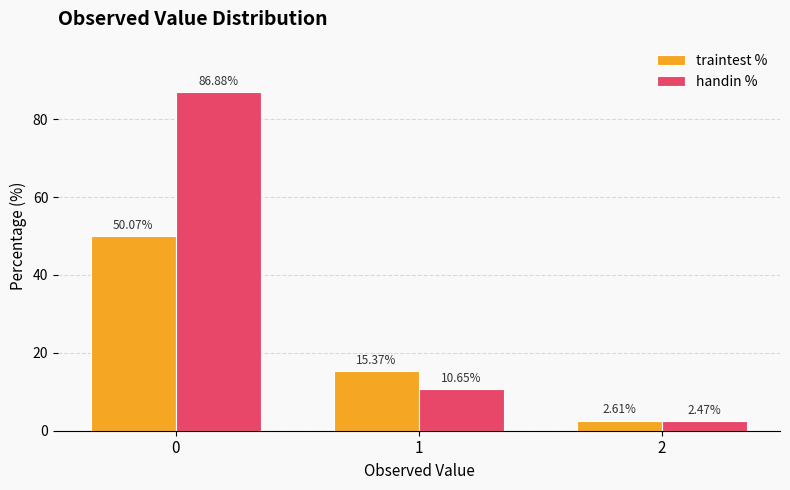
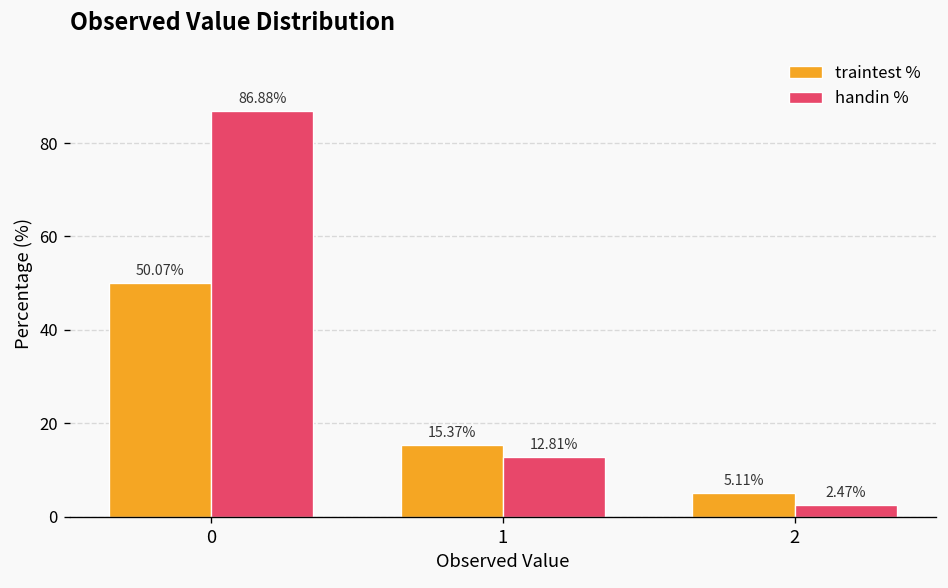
  {
    "traintest %": {
      "0": "50.07%",
      "1": "15.37%",
-     "2": "2.61%"
+     "2": "5.11%"
    },
    "handin %": {
      "0": "86.88%",
-     "1": "10.65%",
+     "1": "12.81%",
      "2": "2.47%"
    }
  }
